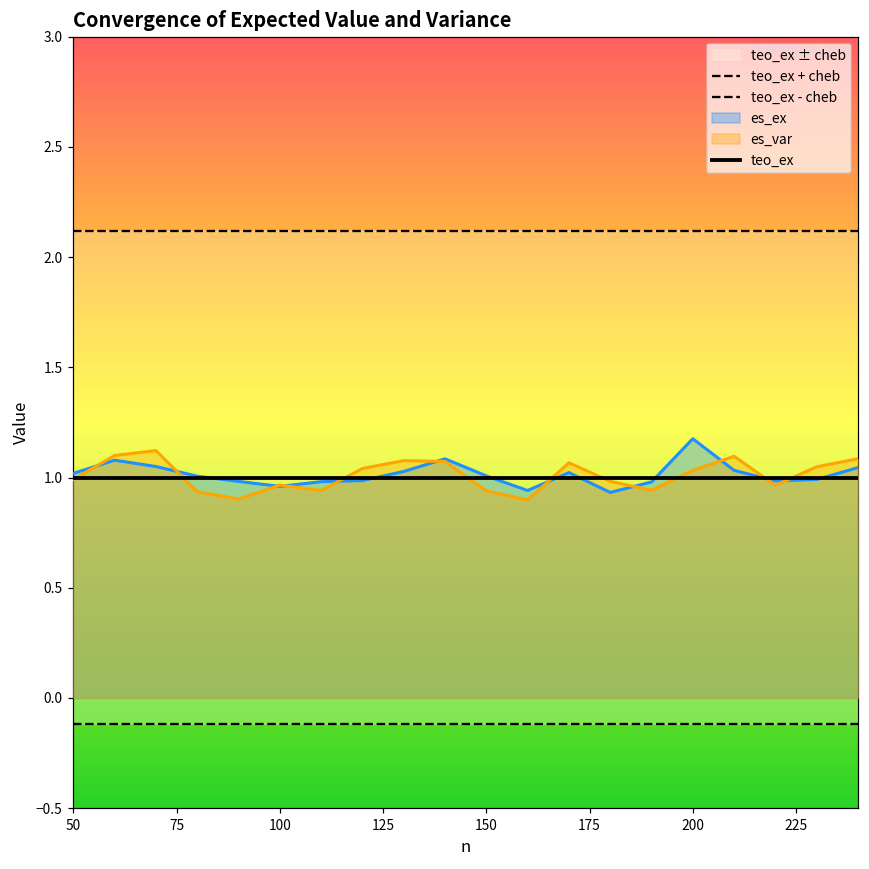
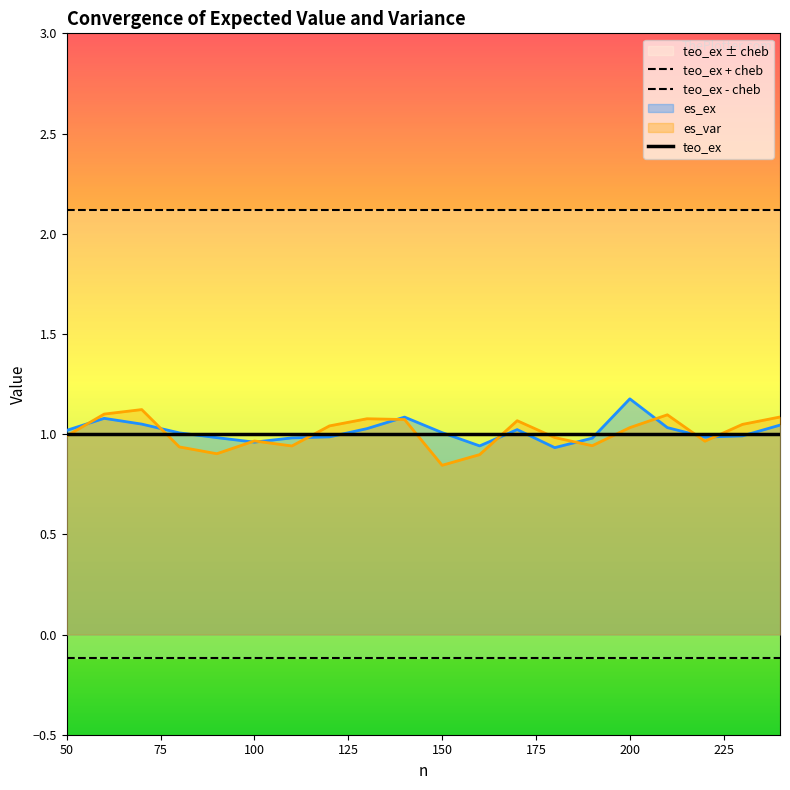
  {
    "teo_ex ± cheb": {
      "50": 2.12,
      "100": 2.12,
      "150": 2.12,
      "200": 2.12
    },
    "es_ex": {
      "50": 1.02,
      "200": 1.18
    },
    "es_var": {
-     "150": 0.94,
+     "150": 0.84,
      "200": 1.03
    }
  }
